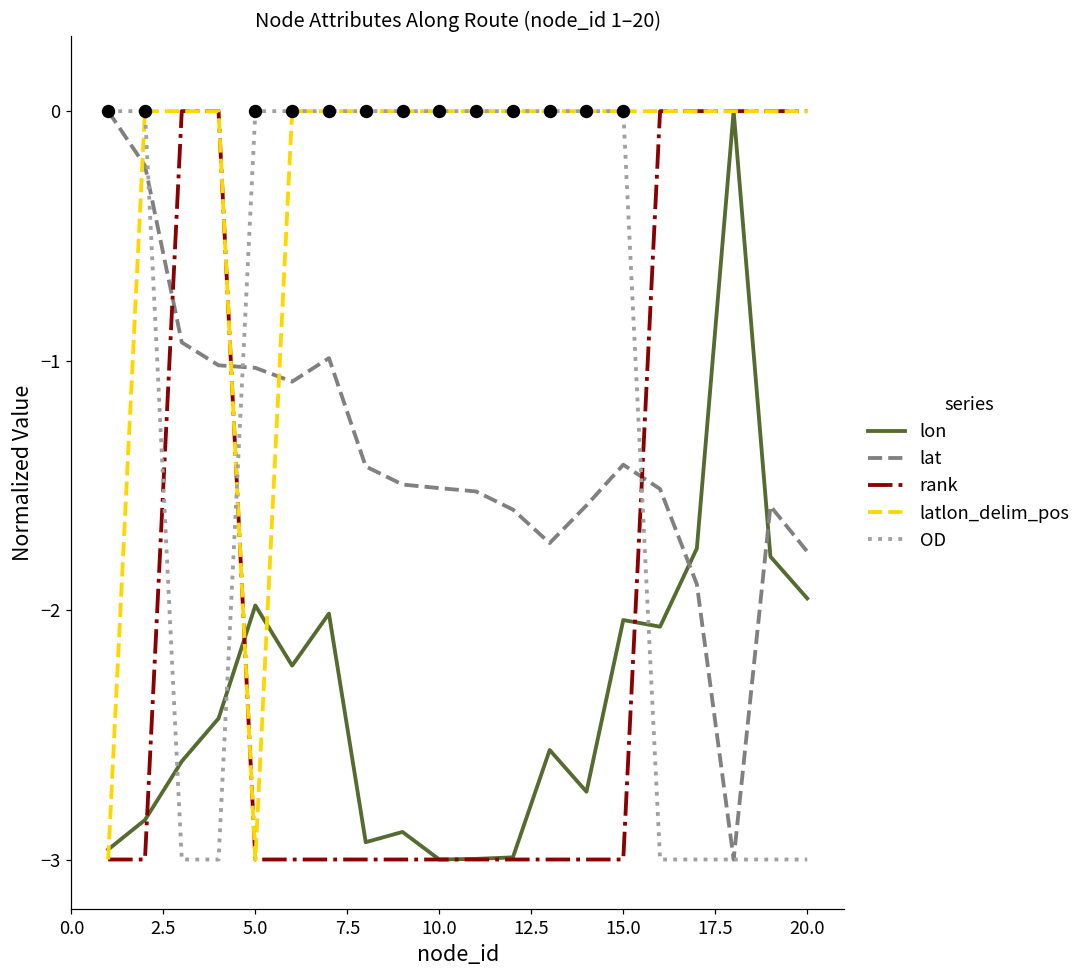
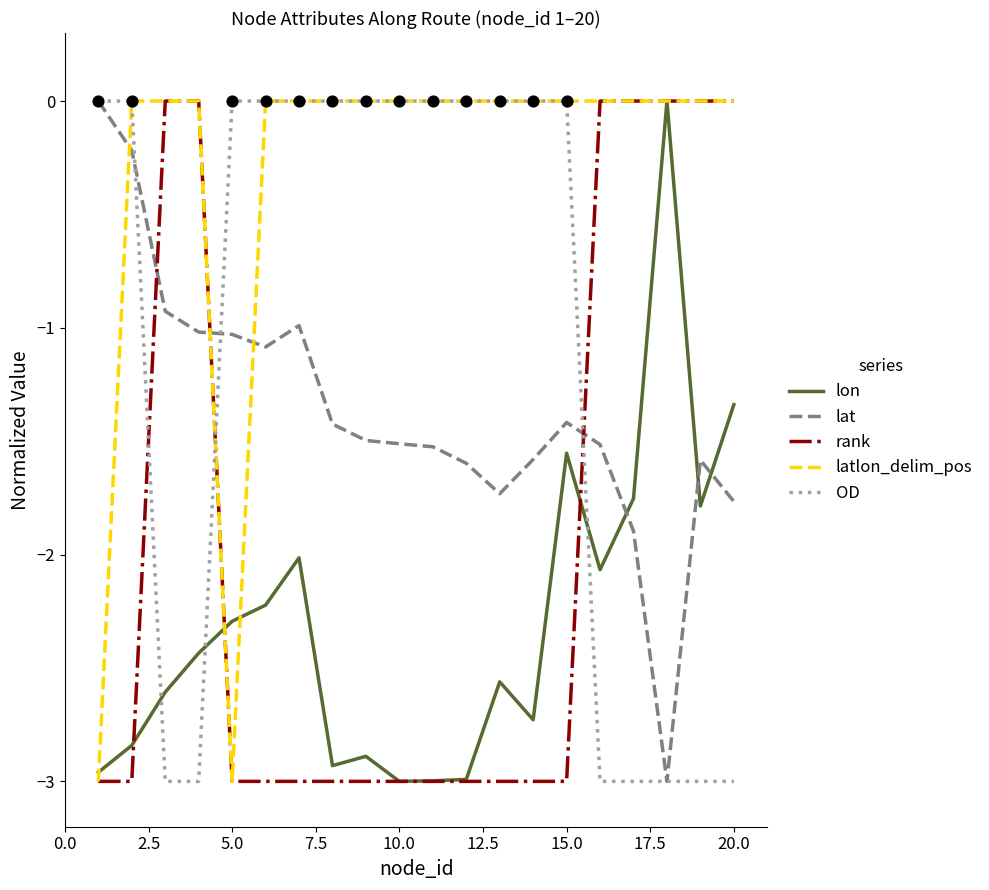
  {
    "lon": {
-     "5.0": -1.98,
-     "15.0": -2.04,
-     "20.0": -1.95
+     "5.0": -2.29,
+     "15.0": -1.55,
+     "20.0": -1.34
    },
    "rank": {
      "15.0": -3.00
    }
  }
